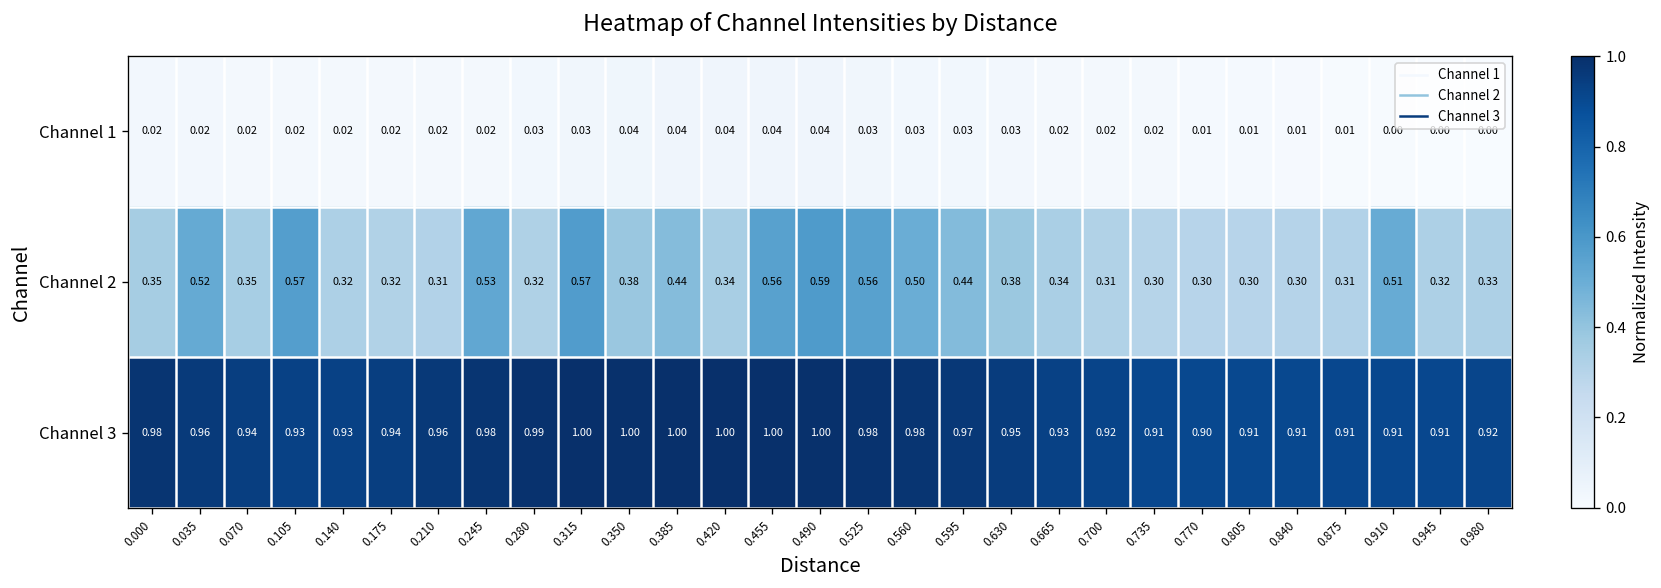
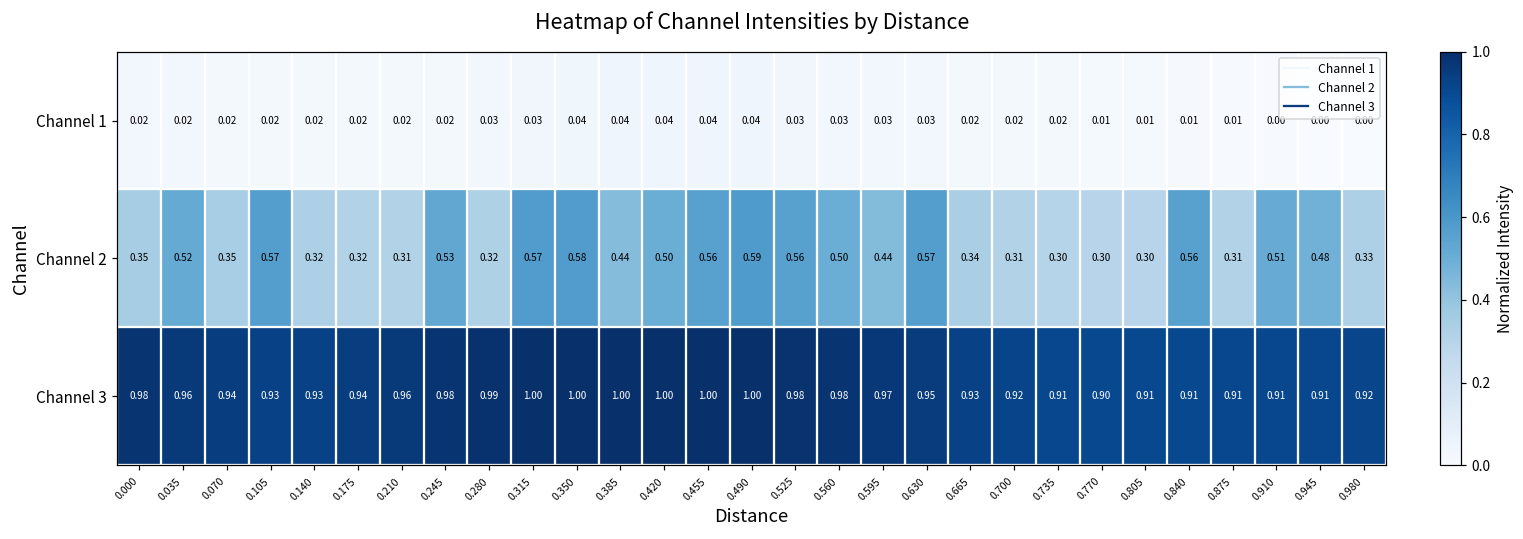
  {
    "Channel 1": {
      "0.000": 0.02,
      "0.035": 0.02,
      "0.070": 0.02,
      "0.105": 0.02,
      "0.140": 0.02,
      "0.175": 0.02,
      "0.210": 0.02,
      "0.245": 0.02,
      "0.280": 0.03,
      "0.315": 0.03,
      "0.350": 0.04,
      "0.385": 0.04,
      "0.420": 0.04,
      "0.455": 0.04,
      "0.490": 0.04,
      "0.525": 0.03,
      "0.560": 0.03,
      "0.595": 0.03,
      "0.630": 0.03,
      "0.665": 0.02,
      "0.700": 0.02,
      "0.735": 0.02,
      "0.770": 0.01,
      "0.805": 0.01,
      "0.840": 0.01,
      "0.875": 0.01,
      "0.910": 0.00,
      "0.945": 0.00,
      "0.980": 0.00
    },
    "Channel 2": {
      "0.000": 0.35,
      "0.035": 0.52,
      "0.070": 0.35,
      "0.105": 0.57,
      "0.140": 0.32,
      "0.175": 0.32,
      "0.210": 0.31,
      "0.245": 0.53,
      "0.280": 0.32,
      "0.315": 0.57,
-     "0.350": 0.38,
+     "0.350": 0.58,
      "0.385": 0.44,
-     "0.420": 0.34,
+     "0.420": 0.50,
      "0.455": 0.56,
      "0.490": 0.59,
      "0.525": 0.56,
      "0.560": 0.50,
      "0.595": 0.44,
-     "0.630": 0.38,
+     "0.630": 0.57,
      "0.665": 0.34,
      "0.700": 0.31,
      "0.735": 0.30,
      "0.770": 0.30,
      "0.805": 0.30,
-     "0.840": 0.30,
+     "0.840": 0.56,
      "0.875": 0.31,
      "0.910": 0.51,
-     "0.945": 0.32,
+     "0.945": 0.48,
      "0.980": 0.33
    },
    "Channel 3": {
      "0.000": 0.98,
      "0.035": 0.96,
      "0.070": 0.94,
      "0.105": 0.93,
      "0.140": 0.93,
      "0.175": 0.94,
      "0.210": 0.96,
      "0.245": 0.98,
      "0.280": 0.99,
      "0.315": 1.00,
      "0.350": 1.00,
      "0.385": 1.00,
      "0.420": 1.00,
      "0.455": 1.00,
      "0.490": 1.00,
      "0.525": 0.98,
      "0.560": 0.98,
      "0.595": 0.97,
      "0.630": 0.95,
      "0.665": 0.93,
      "0.700": 0.92,
      "0.735": 0.91,
      "0.770": 0.90,
      "0.805": 0.91,
      "0.840": 0.91,
      "0.875": 0.91,
      "0.910": 0.91,
      "0.945": 0.91,
      "0.980": 0.92
    }
  }
